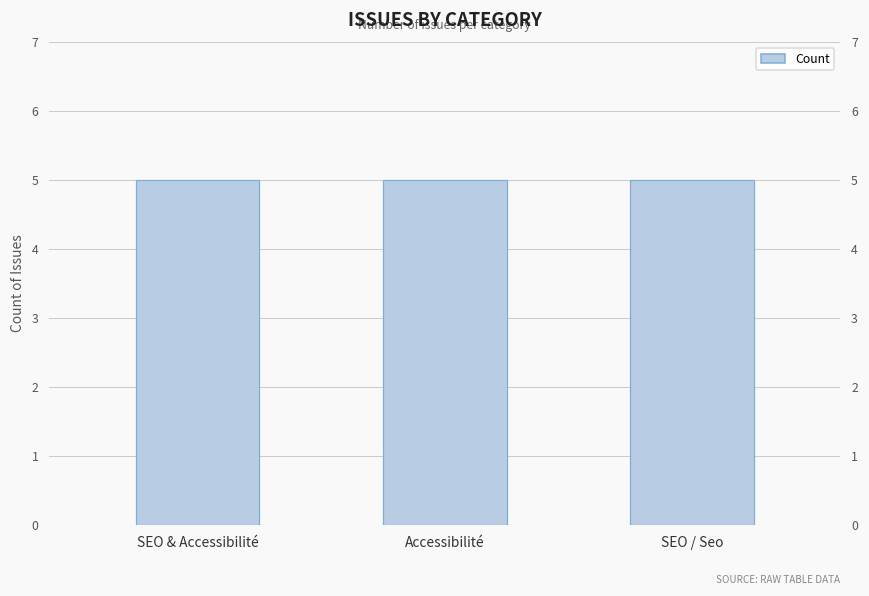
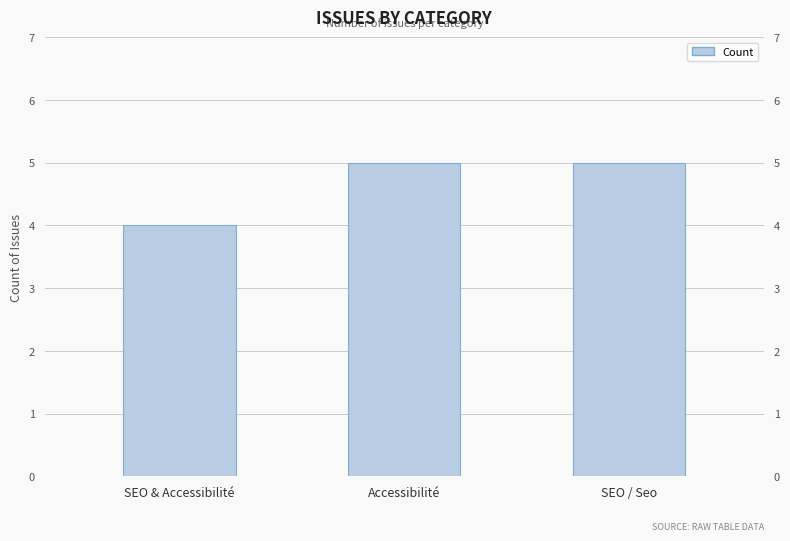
  {
-   "SEO & Accessibilité": 5,
+   "SEO & Accessibilité": 4,
    "Accessibilité": 5,
    "SEO / Seo": 5
  }
